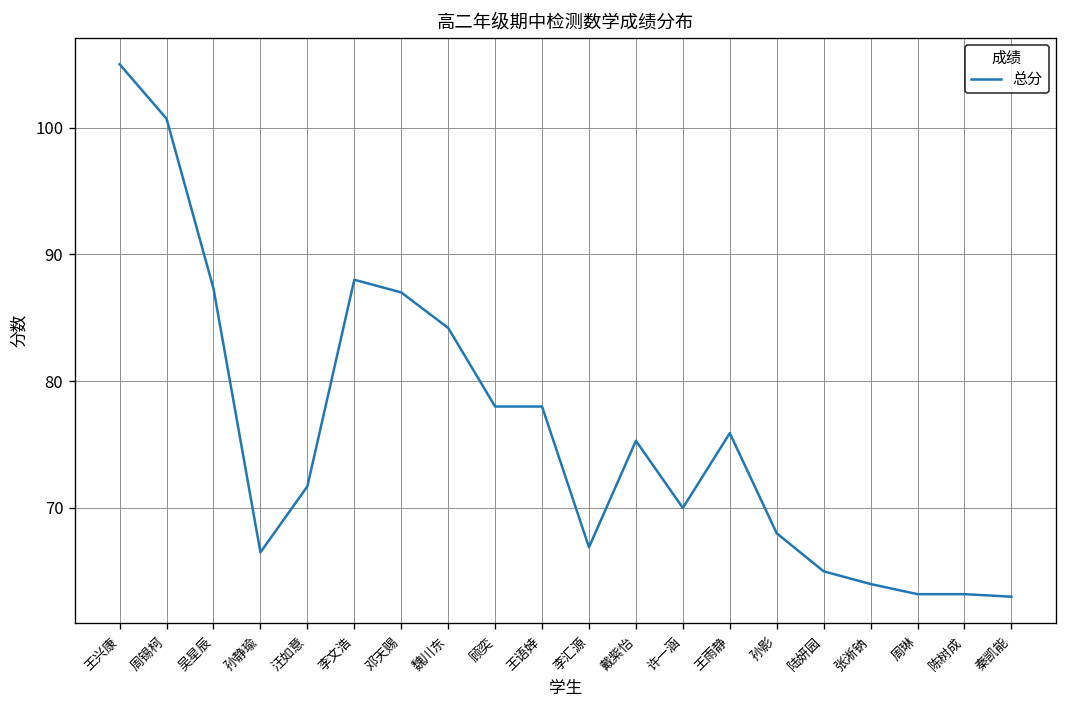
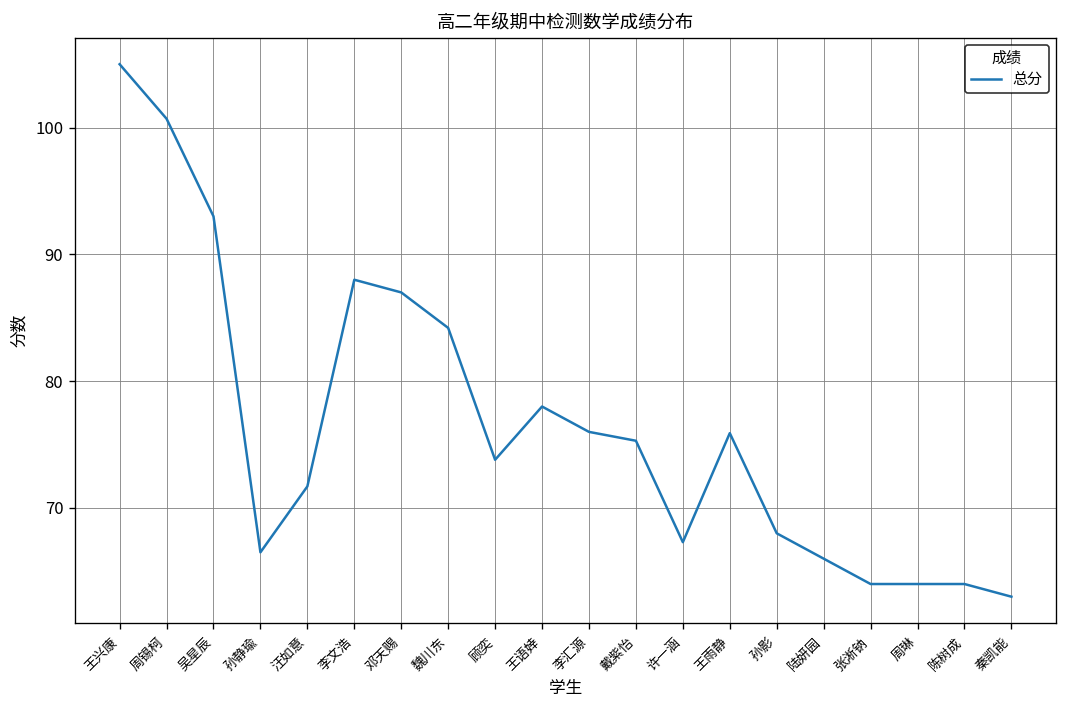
  {
    "王兴康": 105.0,
    "周锡柯": 100.7,
-   "吴星辰": 87.3,
+   "吴星辰": 93.0,
    "孙静瑜": 66.5,
    "汪如意": 71.7,
    "李文浩": 88.0,
    "邓天赐": 87.0,
    "魏川东": 84.2,
-   "顾奕": 78.0,
+   "顾奕": 73.8,
    "王语婞": 78.0,
-   "李汇源": 66.9,
+   "李汇源": 76.0,
    "戴紫怡": 75.3,
-   "许一涵": 70.0,
+   "许一涵": 67.3,
    "王雨静": 75.9,
    "孙影": 68.0,
-   "陆妍园": 65,
+   "陆妍园": 66,
    "张淅钠": 64.0,
-   "周琳": 63.2,
-   "陈树成": 63.2,
+   "周琳": 64.0,
+   "陈树成": 64.0,
    "秦凯能": 63.0
  }
